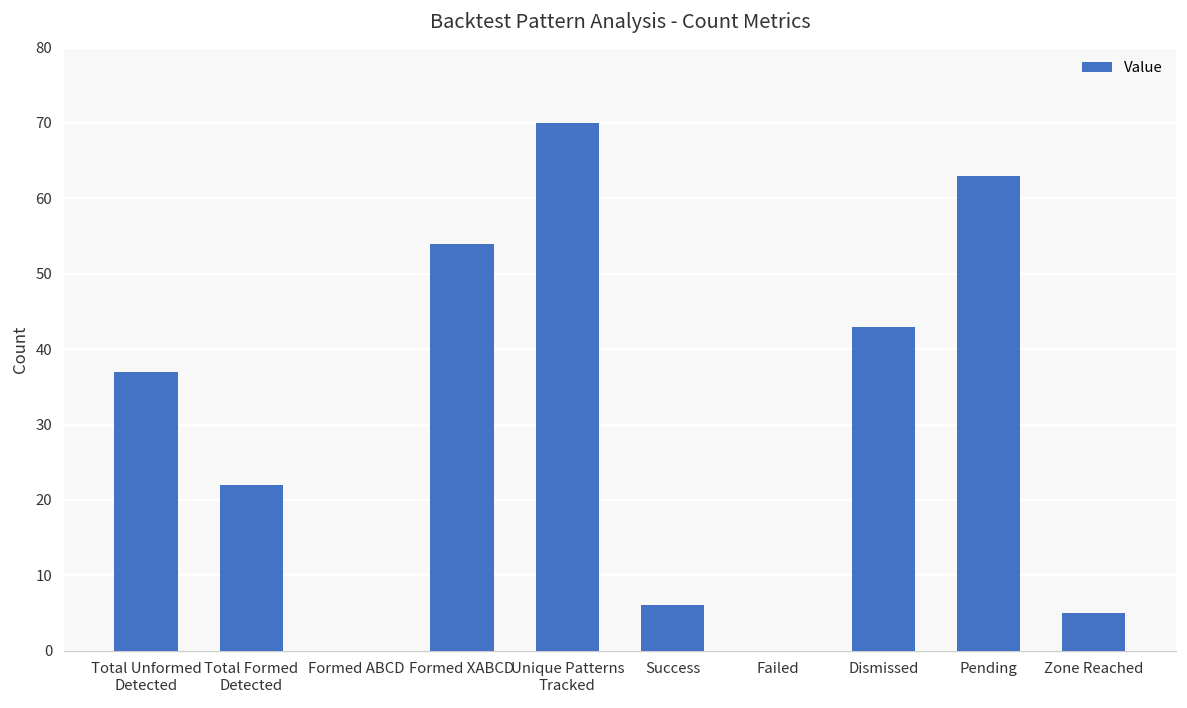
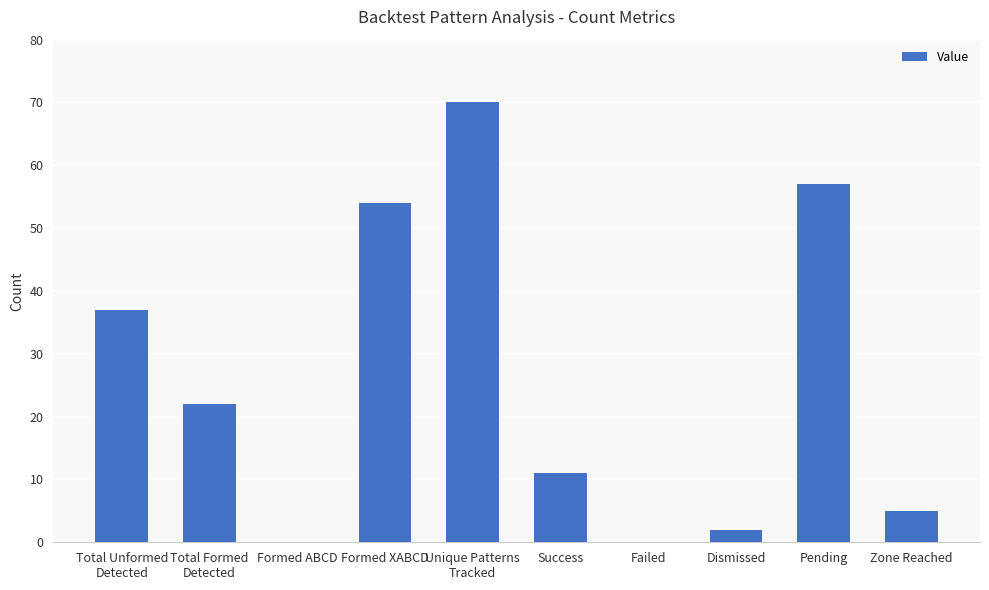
  {
    "Total Unformed Detected": 37,
    "Total Formed Detected": 22,
    "Formed ABCD": 0,
    "Formed XABCD": 54,
    "Unique Patterns Tracked": 70,
-   "Success": 6,
+   "Success": 11,
    "Failed": 0,
-   "Dismissed": 43,
-   "Pending": 63,
+   "Dismissed": 2,
+   "Pending": 57,
    "Zone Reached": 5
  }
